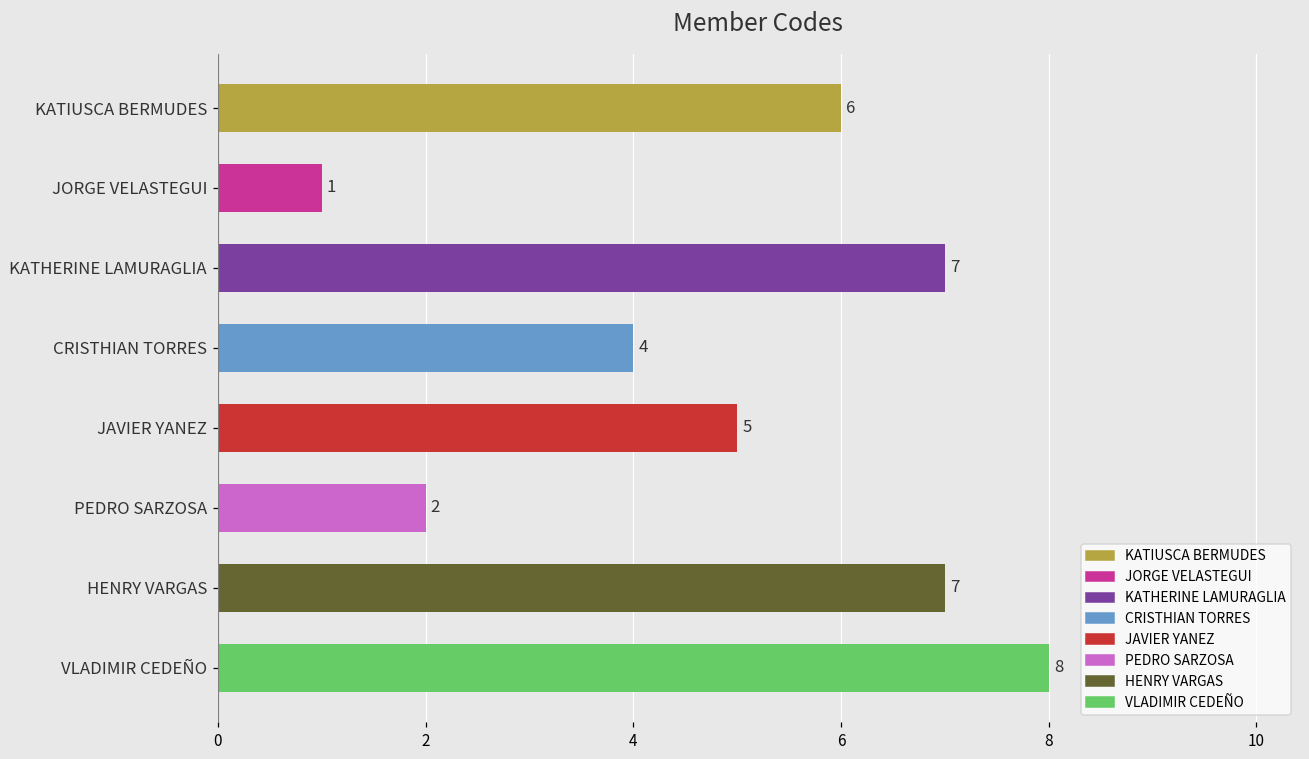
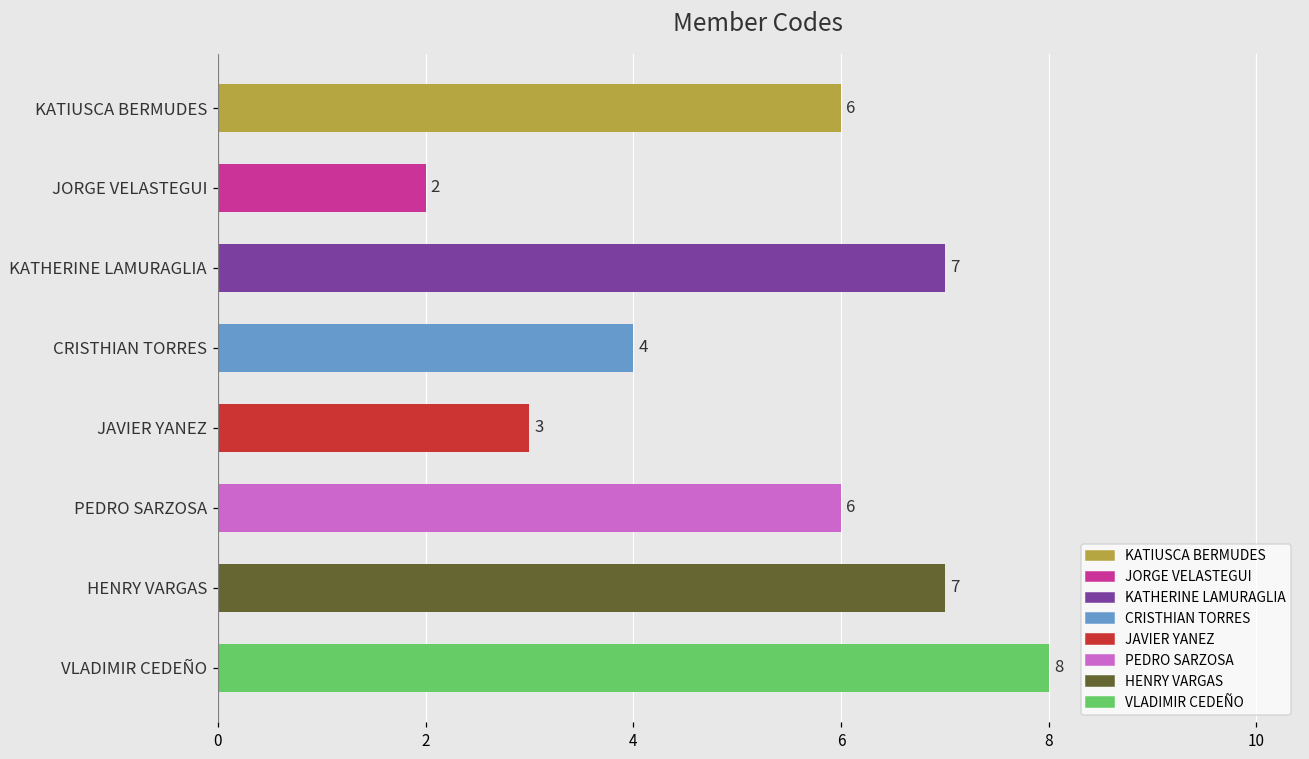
  {
    "KATIUSCA BERMUDES": 6,
-   "JORGE VELASTEGUI": 1,
+   "JORGE VELASTEGUI": 2,
    "KATHERINE LAMURAGLIA": 7,
    "CRISTHIAN TORRES": 4,
-   "JAVIER YANEZ": 5,
-   "PEDRO SARZOSA": 2,
+   "JAVIER YANEZ": 3,
+   "PEDRO SARZOSA": 6,
    "HENRY VARGAS": 7,
    "VLADIMIR CEDEÑO": 8
  }
